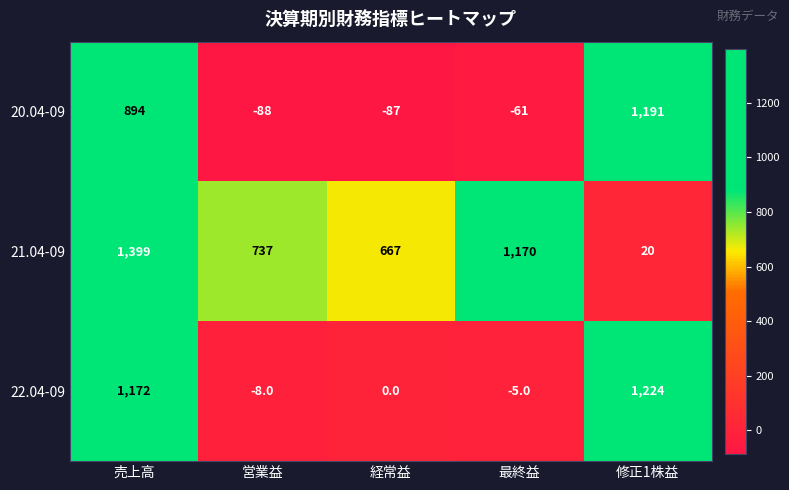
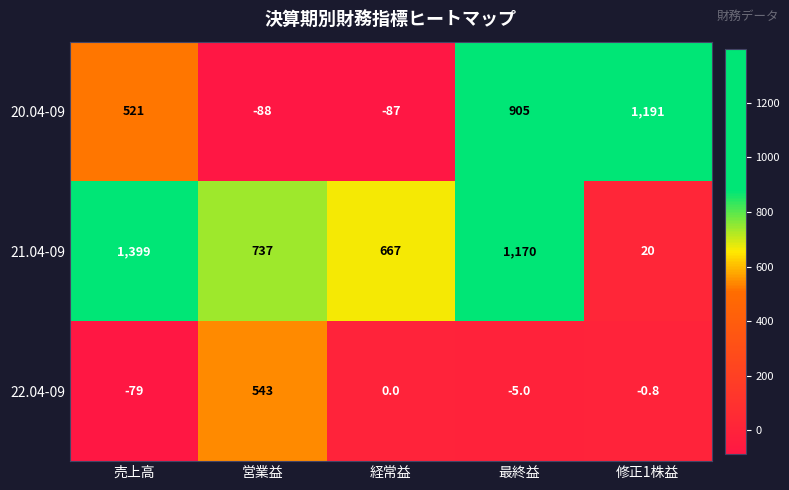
  {
    "20.04-09": {
-     "売上高": "894",
+     "売上高": "521",
      "営業益": "-88",
      "経常益": "-87",
-     "最終益": "-61",
+     "最終益": "905",
      "修正1株益": "1,191"
    },
    "21.04-09": {
      "売上高": "1,399",
      "営業益": "737",
      "経常益": "667",
      "最終益": "1,170",
      "修正1株益": "20"
    },
    "22.04-09": {
-     "売上高": "1,172",
-     "営業益": "-8.0",
+     "売上高": "-79",
+     "営業益": "543",
      "経常益": "0.0",
      "最終益": "-5.0",
-     "修正1株益": "1,224"
+     "修正1株益": "-0.8"
    }
  }
